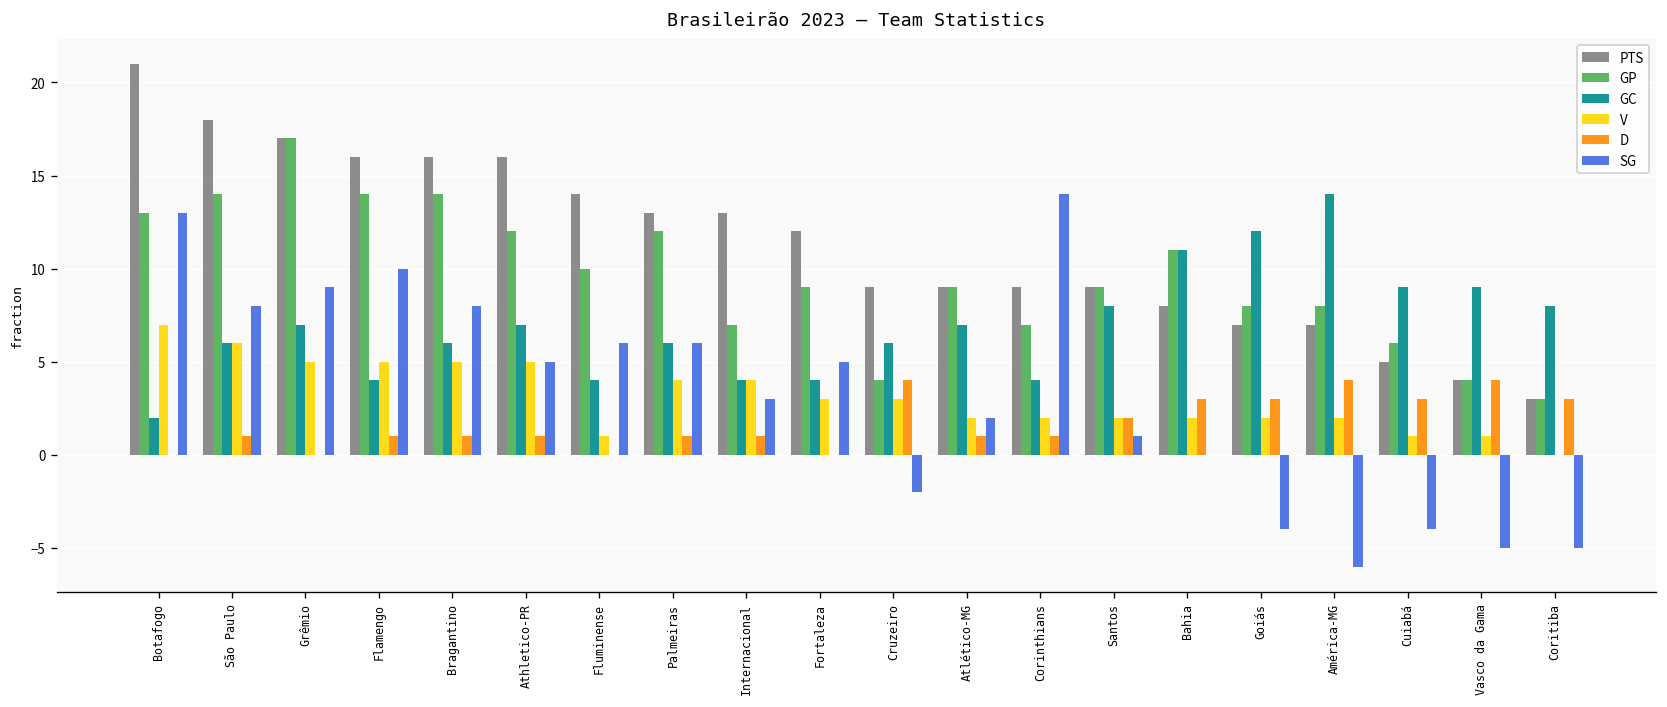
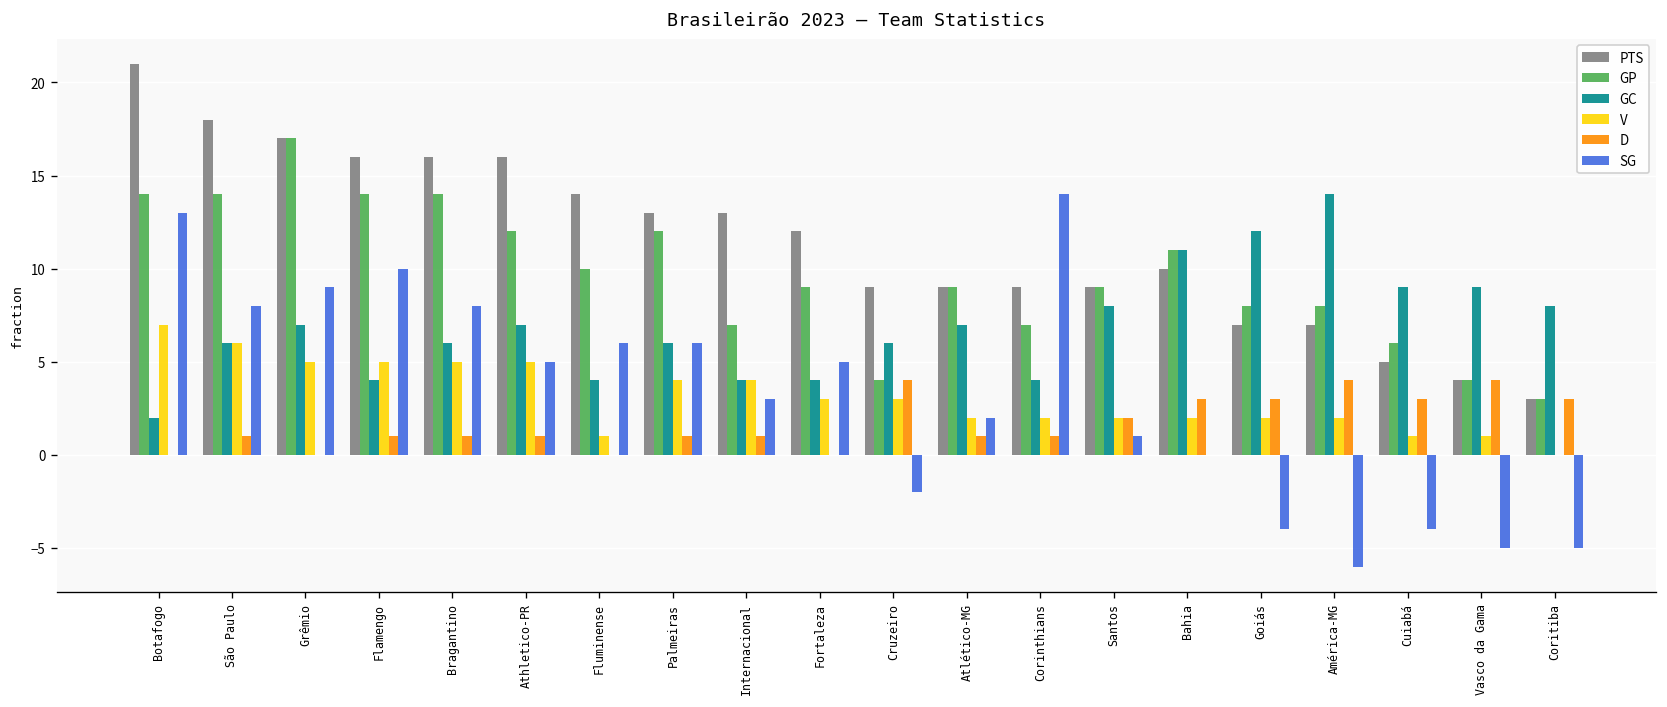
  {
    "PTS": {
      "Botafogo": 21,
      "São Paulo": 18,
      "Grêmio": 17,
      "Flamengo": 16,
      "Bragantino": 16,
      "Athletico-PR": 16,
      "Fluminense": 14,
      "Palmeiras": 13,
      "Internacional": 13,
      "Fortaleza": 12,
      "Cruzeiro": 9,
      "Atlético-MG": 9,
      "Corinthians": 9,
      "Santos": 9,
-     "Bahia": 8,
+     "Bahia": 10,
      "Goiás": 7,
      "América-MG": 7,
      "Cuiabá": 5,
      "Vasco da Gama": 4,
      "Coritiba": 3
    },
    "GP": {
-     "Botafogo": 13,
+     "Botafogo": 14,
      "São Paulo": 14,
      "Grêmio": 17,
      "Flamengo": 14,
      "Bragantino": 14,
      "Athletico-PR": 12,
      "Fluminense": 10,
      "Palmeiras": 12,
      "Internacional": 7,
      "Fortaleza": 9,
      "Cruzeiro": 4,
      "Atlético-MG": 9,
      "Corinthians": 7,
      "Santos": 9,
      "Bahia": 11,
      "Goiás": 8,
      "América-MG": 8,
      "Cuiabá": 6,
      "Vasco da Gama": 4,
      "Coritiba": 3
    },
    "GC": {
      "Botafogo": 2,
      "São Paulo": 6,
      "Grêmio": 7,
      "Flamengo": 4,
      "Bragantino": 6,
      "Athletico-PR": 7,
      "Fluminense": 4,
      "Palmeiras": 6,
      "Internacional": 4,
      "Fortaleza": 4,
      "Cruzeiro": 6,
      "Atlético-MG": 7,
      "Corinthians": 4,
      "Santos": 8,
      "Bahia": 11,
      "Goiás": 12,
      "América-MG": 14,
      "Cuiabá": 9,
      "Vasco da Gama": 9,
      "Coritiba": 8
    },
    "V": {
      "Botafogo": 7,
      "São Paulo": 6,
      "Grêmio": 5,
      "Flamengo": 5,
      "Bragantino": 5,
      "Athletico-PR": 5,
      "Fluminense": 1,
      "Palmeiras": 4,
      "Internacional": 4,
      "Fortaleza": 3,
      "Cruzeiro": 3,
      "Atlético-MG": 2,
      "Corinthians": 2,
      "Santos": 2,
      "Bahia": 2,
      "Goiás": 2,
      "América-MG": 2,
      "Cuiabá": 1,
      "Vasco da Gama": 1,
      "Coritiba": 0
    },
    "D": {
      "Botafogo": 0,
      "São Paulo": 1,
      "Grêmio": 0,
      "Flamengo": 1,
      "Bragantino": 1,
      "Athletico-PR": 1,
      "Fluminense": 0,
      "Palmeiras": 1,
      "Internacional": 1,
      "Fortaleza": 0,
      "Cruzeiro": 4,
      "Atlético-MG": 1,
      "Corinthians": 1,
      "Santos": 2,
      "Bahia": 3,
      "Goiás": 3,
      "América-MG": 4,
      "Cuiabá": 3,
      "Vasco da Gama": 4,
      "Coritiba": 3
    },
    "SG": {
      "Botafogo": 13,
      "São Paulo": 8,
      "Grêmio": 9,
      "Flamengo": 10,
      "Bragantino": 8,
      "Athletico-PR": 5,
      "Fluminense": 6,
      "Palmeiras": 6,
      "Internacional": 3,
      "Fortaleza": 5,
      "Cruzeiro": -2,
      "Atlético-MG": 2,
      "Corinthians": 14,
      "Santos": 1,
      "Bahia": 0,
      "Goiás": -4,
      "América-MG": -6,
      "Cuiabá": -4,
      "Vasco da Gama": -5,
      "Coritiba": -5
    }
  }
